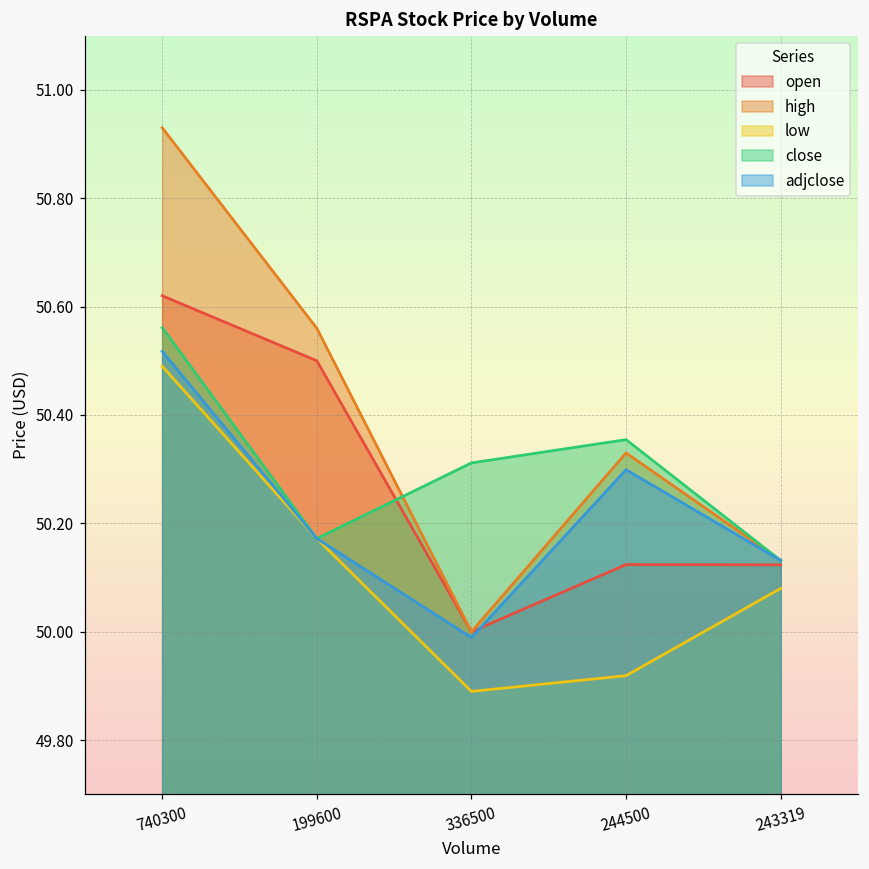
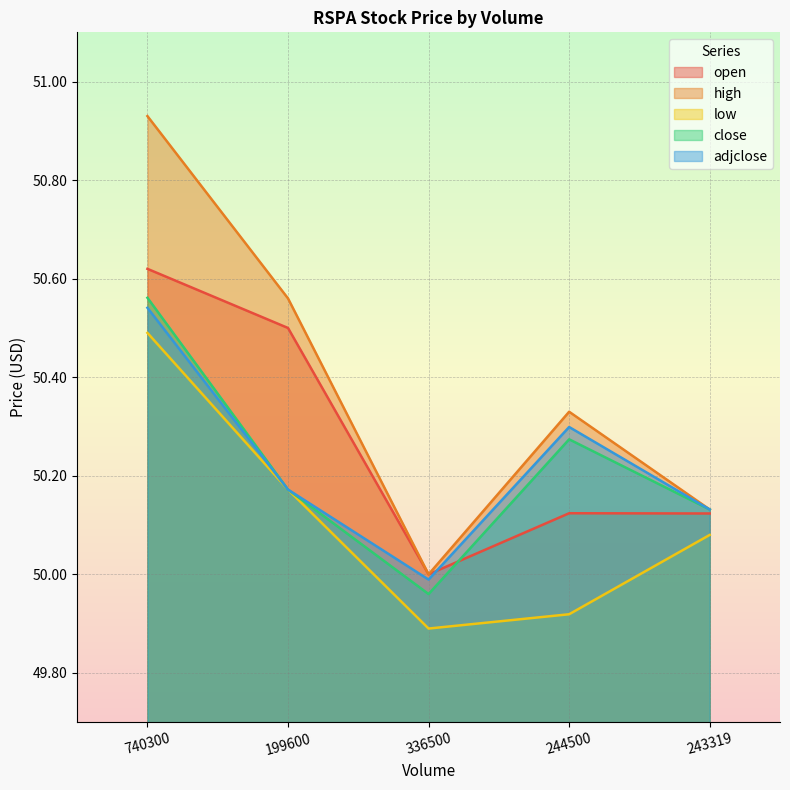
  {
    "close": {
      "740300": 50.56,
-     "336500": 50.31,
-     "244500": 50.35
+     "336500": 49.96,
+     "244500": 50.27
    },
    "adjclose": {
-     "740300": 50.52,
+     "740300": 50.54,
      "336500": 49.99,
      "244500": 50.30
    }
  }
